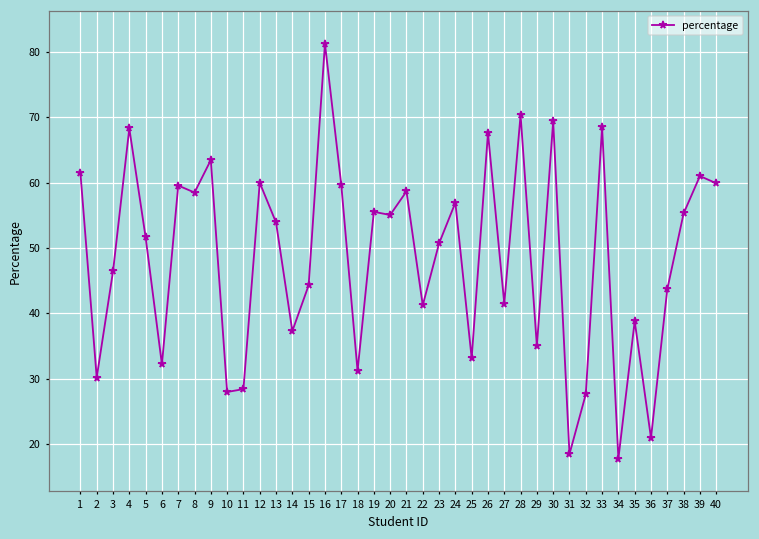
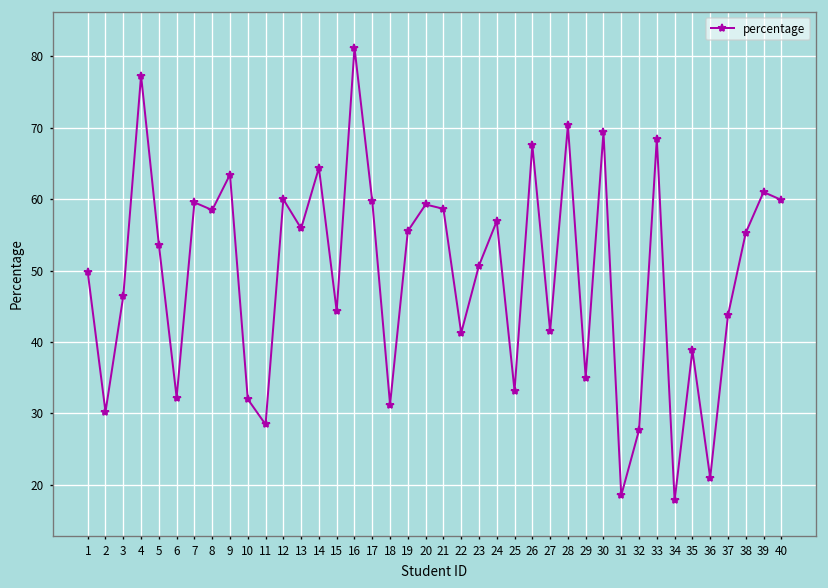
  {
-   "1": 62,
+   "1": 50,
    "2": 30,
    "3": 46,
-   "4": 68,
-   "5": 52,
+   "4": 77,
+   "5": 54,
    "6": 32,
    "7": 60,
    "8": 58,
    "9": 63,
-   "10": 28,
+   "10": 32,
    "11": 28,
    "12": 60,
-   "13": 54,
-   "14": 37,
+   "13": 56,
+   "14": 64,
    "15": 44,
    "16": 81,
    "17": 60,
    "18": 31,
    "19": 56,
-   "20": 55,
+   "20": 59,
    "21": 59,
    "22": 41,
    "23": 51,
    "24": 57,
    "25": 33,
    "26": 68,
    "27": 42,
    "28": 70,
    "29": 35,
    "30": 69,
    "31": 19,
    "32": 28,
    "33": 69,
    "34": 18,
    "35": 39,
    "36": 21,
    "37": 44,
    "38": 55,
    "39": 61,
    "40": 60
  }
